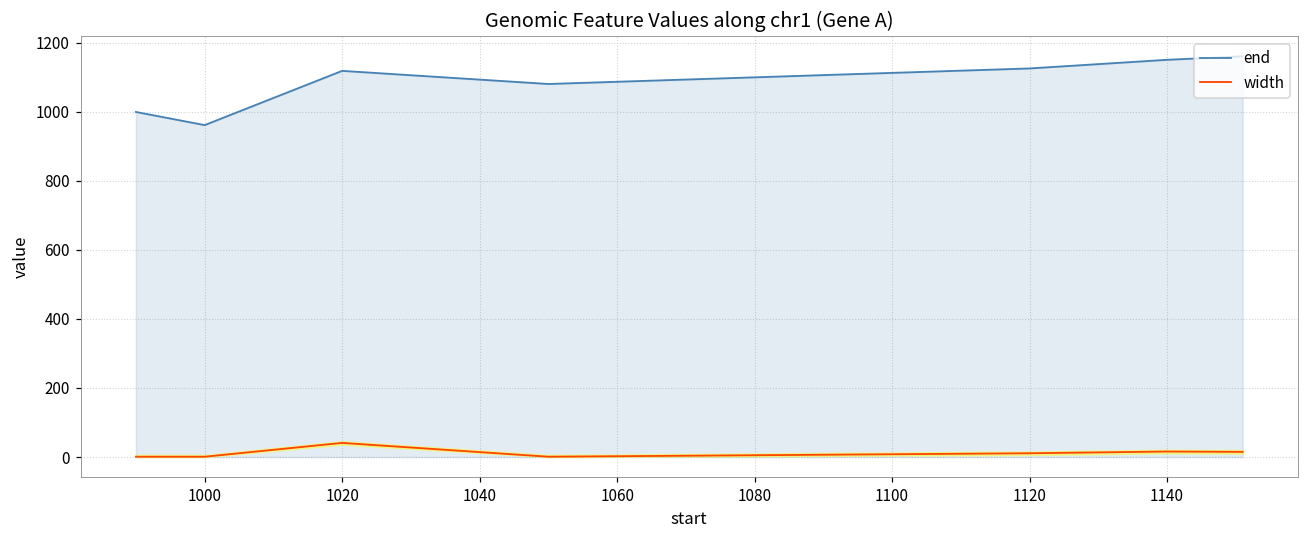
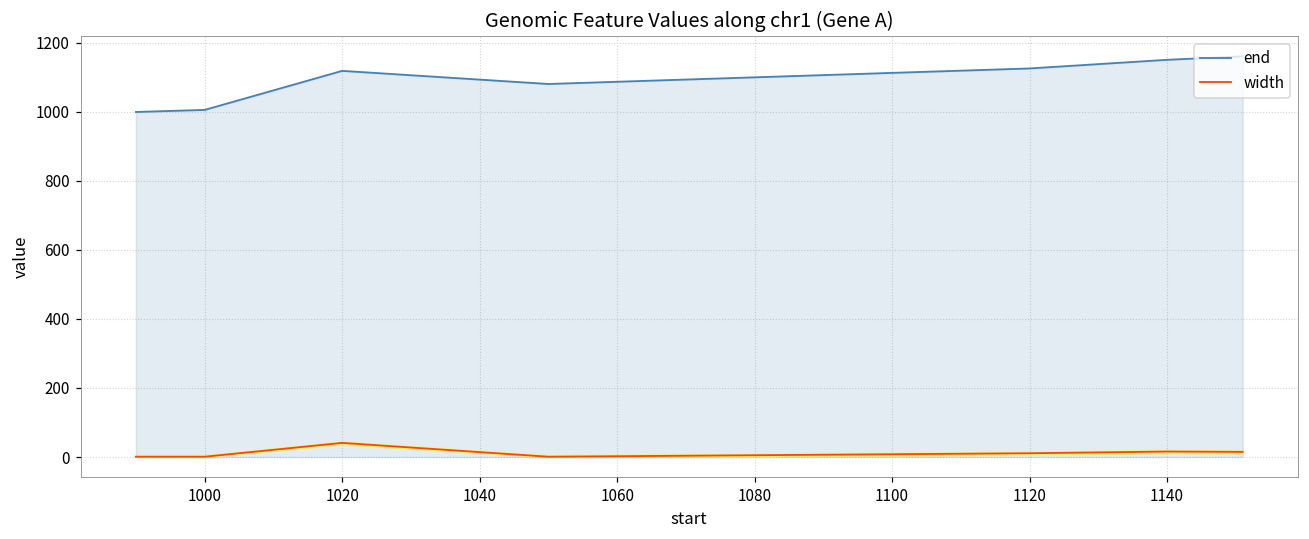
  {
    "end": {
-     "1000": 960,
+     "1000": 1010,
      "1020": 1120,
      "1120": 1130,
      "1140": 1150
    }
  }
